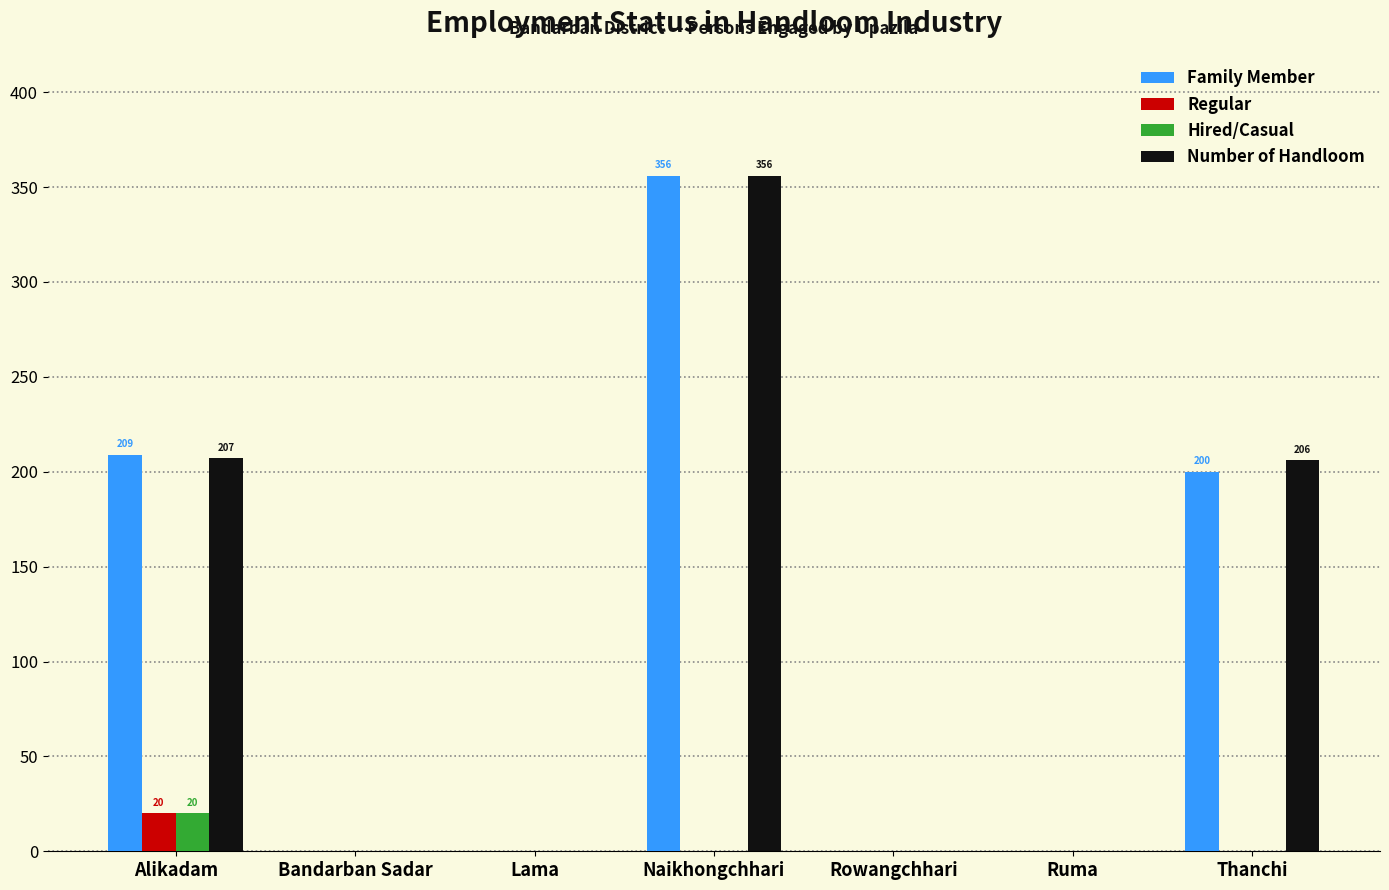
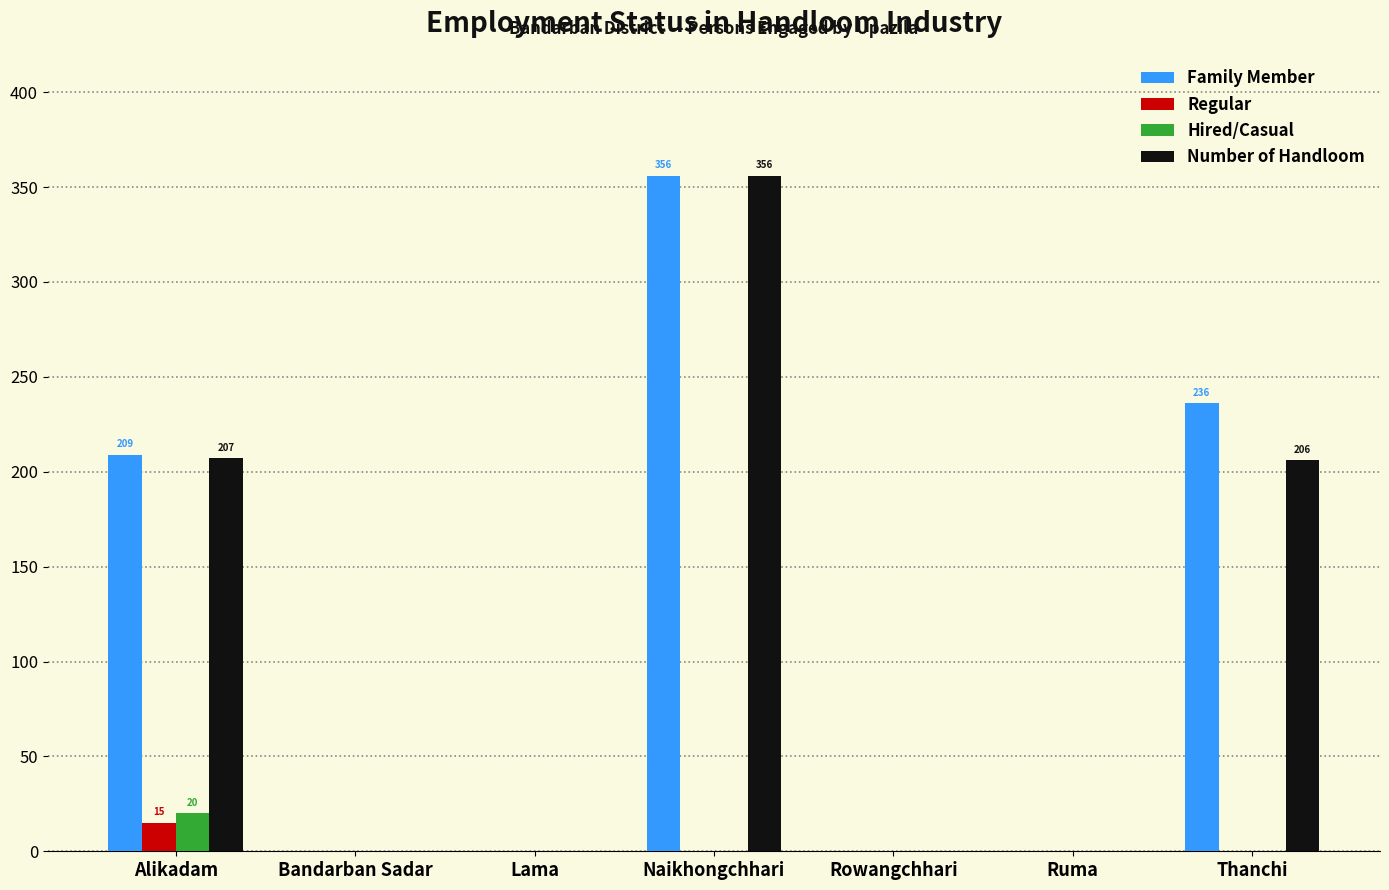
  {
    "Family Member": {
      "Alikadam": 209,
      "Naikhongchhari": 356,
-     "Thanchi": 200
+     "Thanchi": 236
    },
    "Regular": {
-     "Alikadam": 20
+     "Alikadam": 15
    },
    "Hired/Casual": {
      "Alikadam": 20
    },
    "Number of Handloom": {
      "Alikadam": 207,
      "Naikhongchhari": 356,
      "Thanchi": 206
    }
  }
